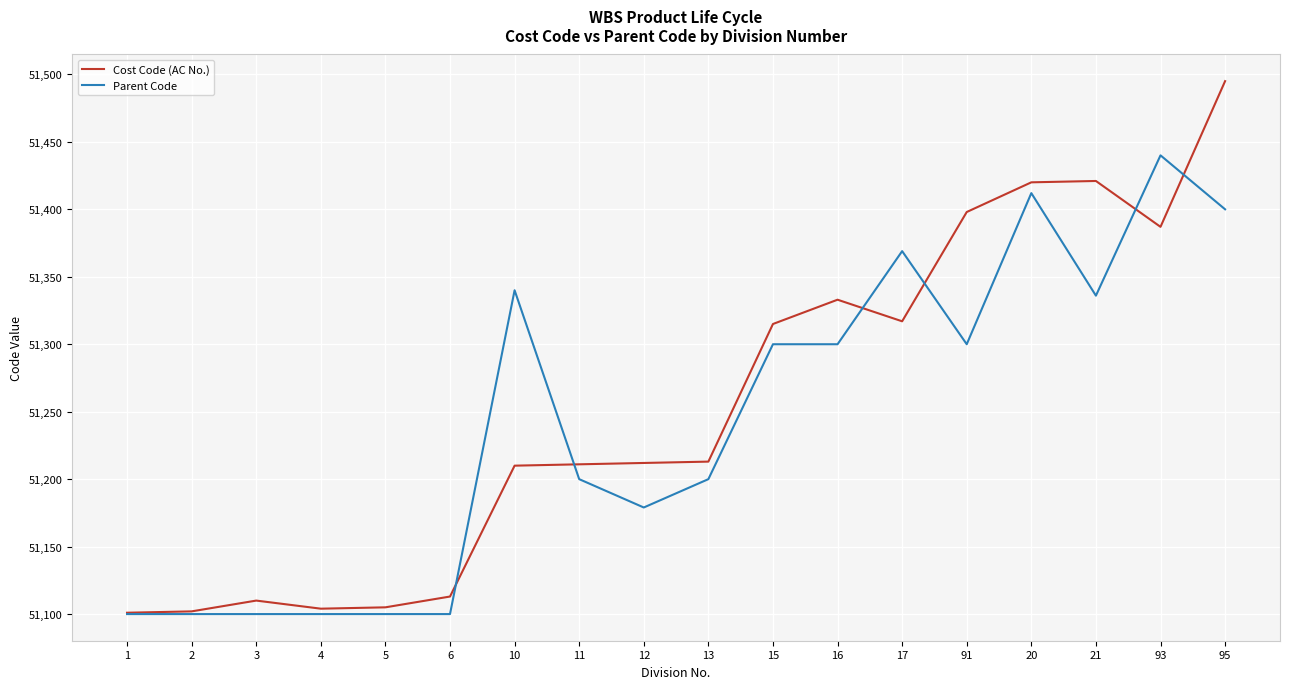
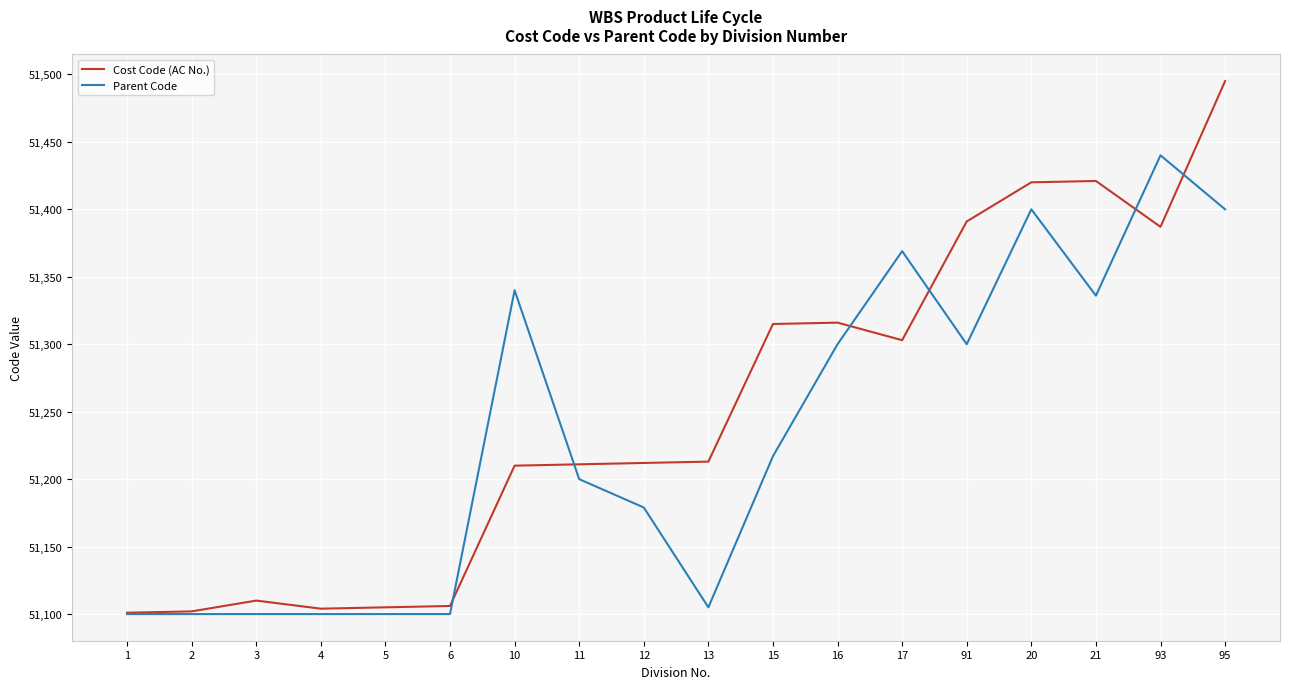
  {
    "Cost Code (AC No.)": {
      "2": "51,102",
      "3": "51,110",
      "4": "51,104",
      "5": "51,105",
-     "6": "51,113",
+     "6": "51,106",
      "10": "51,210",
      "11": "51,211",
      "12": "51,212",
      "13": "51,213",
      "15": "51,315",
-     "16": "51,333",
-     "17": "51,317",
-     "91": "51,398",
+     "16": "51,316",
+     "17": "51,303",
+     "91": "51,391",
      "20": "51,420",
      "21": "51,421",
      "93": "51,387",
      "95": "51,495"
    },
    "Parent Code": {
      "2": "51,100",
      "3": "51,100",
      "4": "51,100",
      "5": "51,100",
      "6": "51,100",
      "10": "51,340",
      "11": "51,200",
      "12": "51,179",
-     "13": "51,200",
-     "15": "51,300",
+     "13": "51,105",
+     "15": "51,217",
      "16": "51,300",
      "17": "51,369",
      "91": "51,300",
-     "20": "51,412",
+     "20": "51,400",
      "21": "51,336",
      "93": "51,440",
      "95": "51,400"
    }
  }
